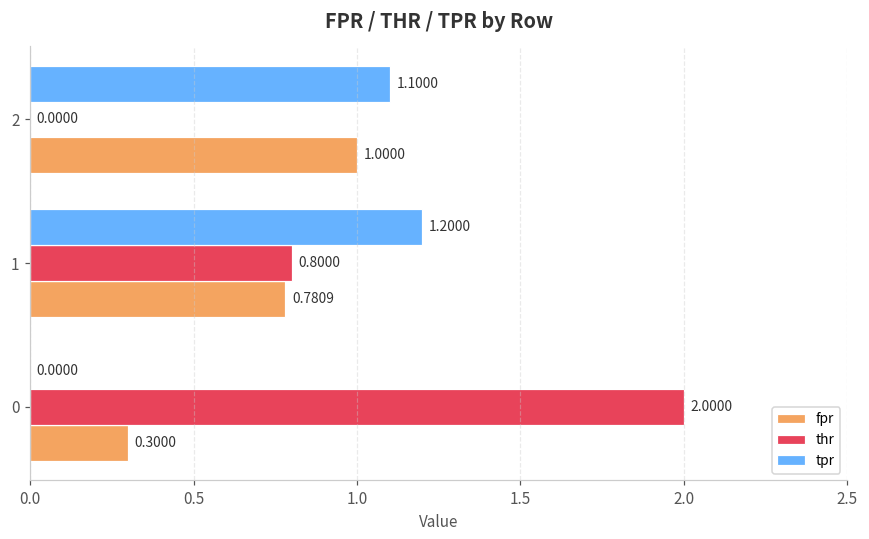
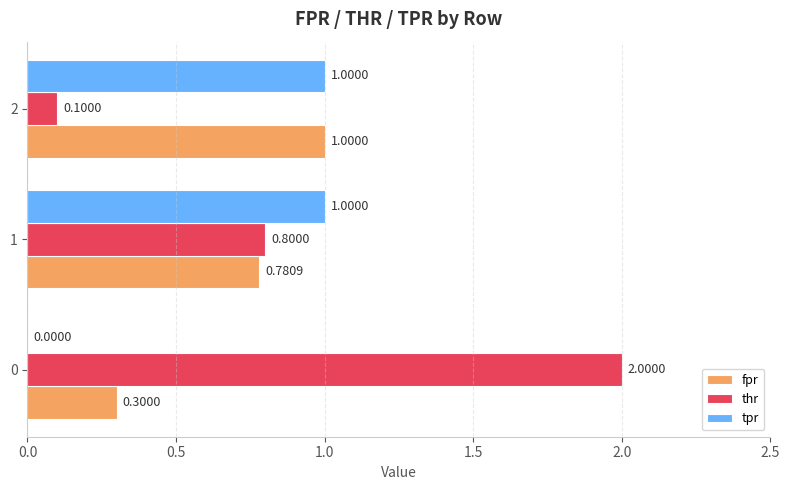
  {
    "fpr": {
      "2": 1.0000,
      "1": 0.7809,
      "0": 0.3000
    },
    "thr": {
-     "2": 0.0000,
+     "2": 0.1000,
      "1": 0.8000,
      "0": 2.0000
    },
    "tpr": {
-     "2": 1.1000,
-     "1": 1.2000,
+     "2": 1.0000,
+     "1": 1.0000,
      "0": 0.0000
    }
  }
